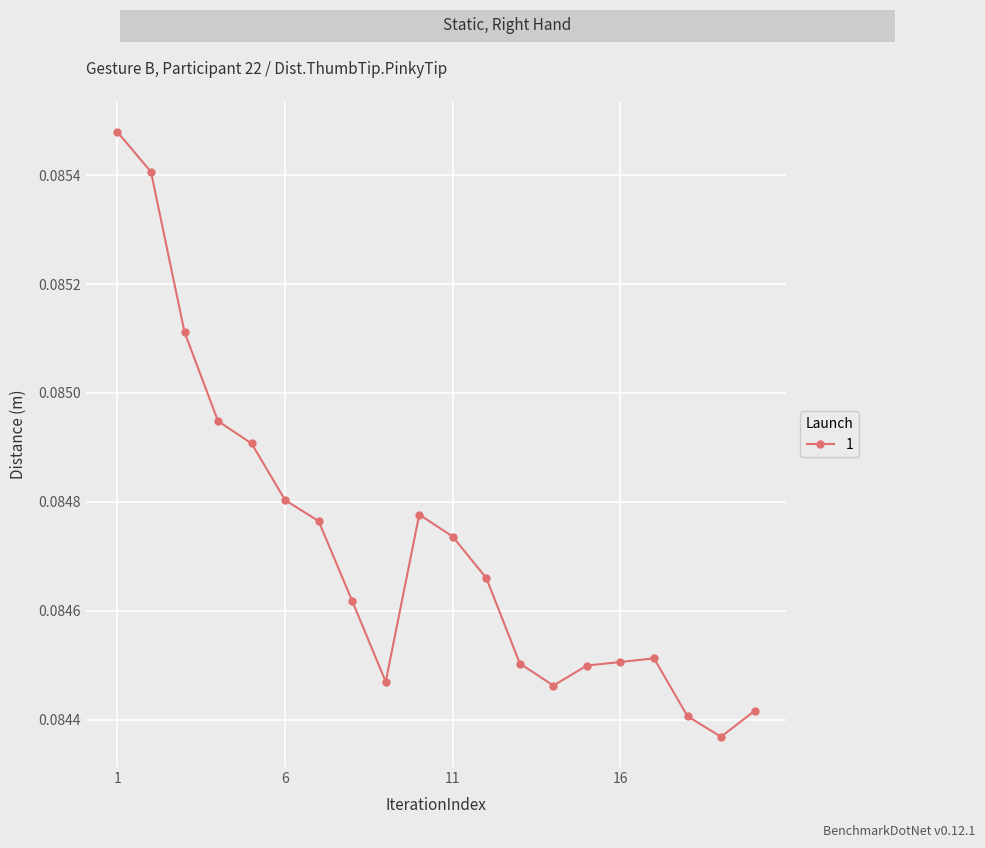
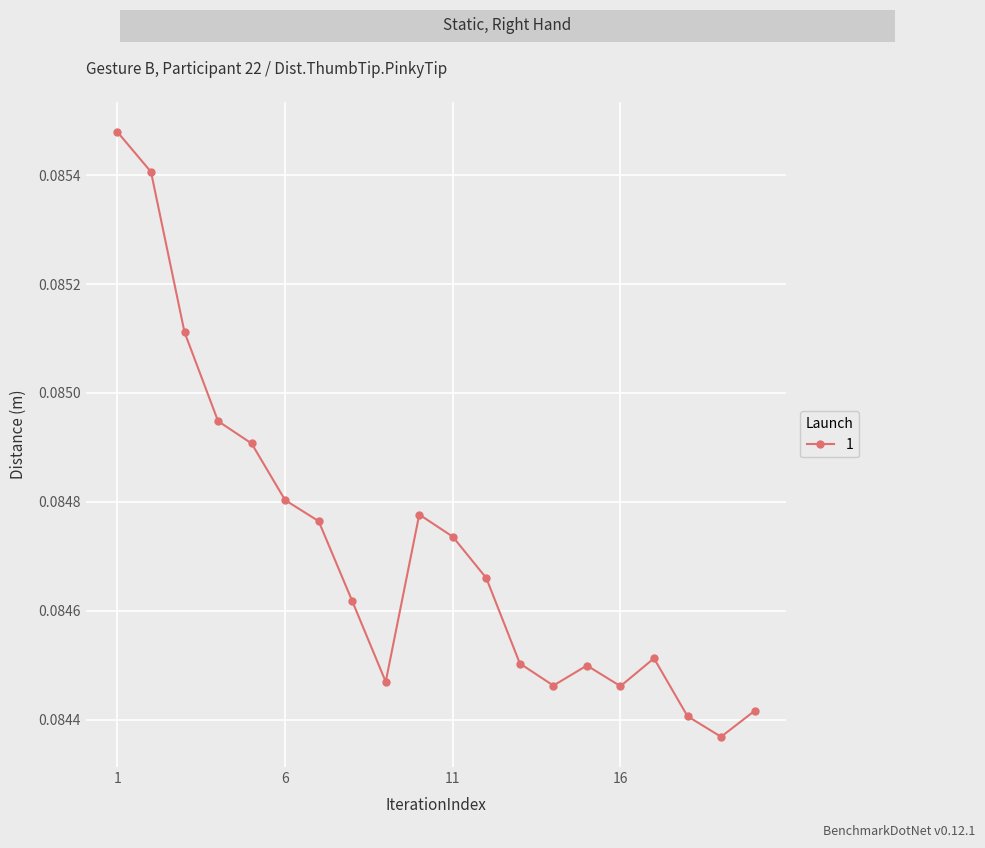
  {
    "1": 0.08548,
    "6": 0.08480,
    "11": 0.08474,
-   "16": 0.08451
+   "16": 0.08446
  }
